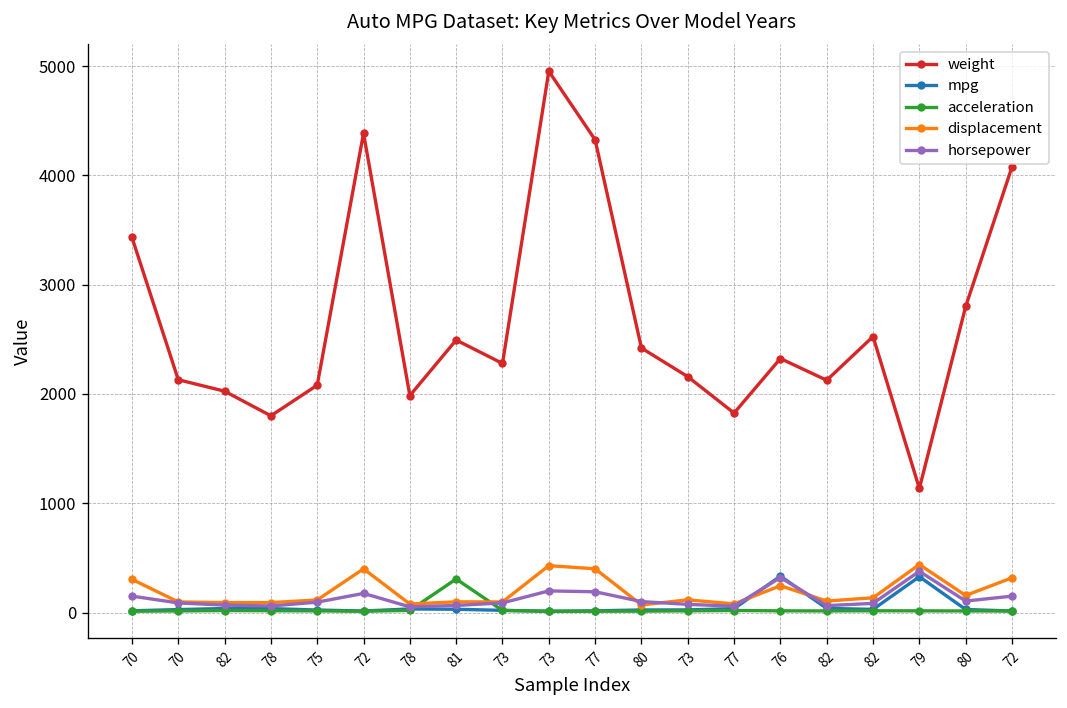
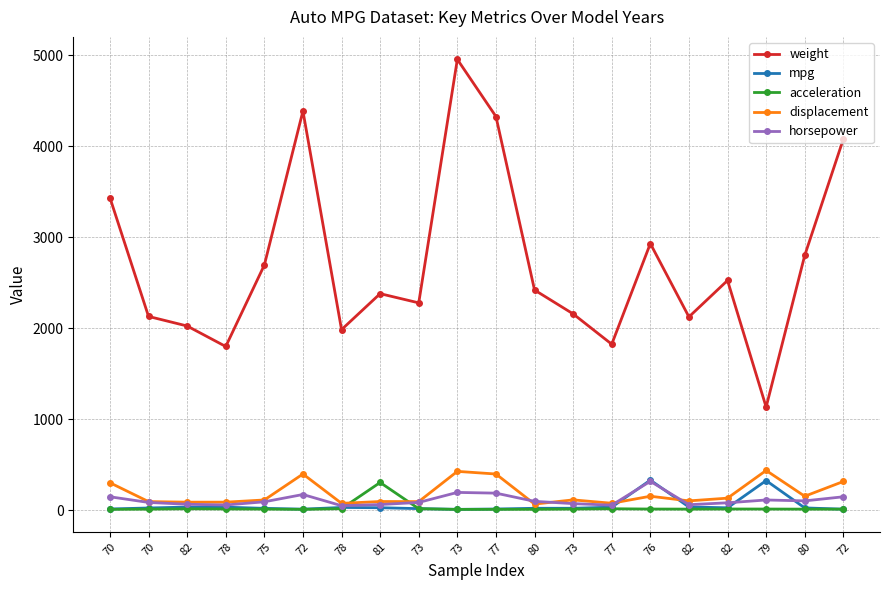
  {
    "weight": {
-     "75": 2100,
-     "81": 2500,
-     "76": 2300,
+     "75": 2700,
+     "81": 2400,
+     "76": 2900,
      "79": 1100
    },
    "mpg": {
      "81": 0,
      "79": 300
    },
    "acceleration": {
      "81": 300,
      "76": 0,
      "79": 0
    },
    "displacement": {
      "81": 100,
-     "76": 250,
+     "76": 160,
      "79": 400
    },
    "horsepower": {
      "81": 100,
-     "79": 400
+     "79": 100
    }
  }
